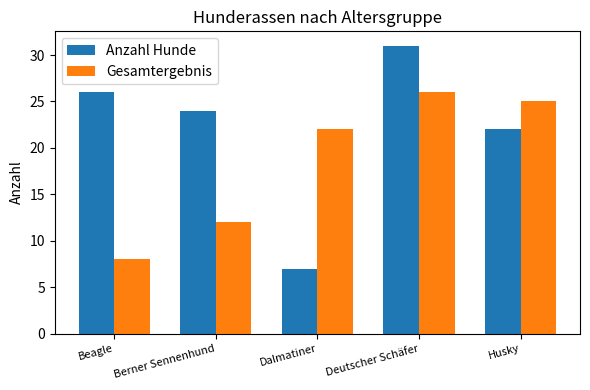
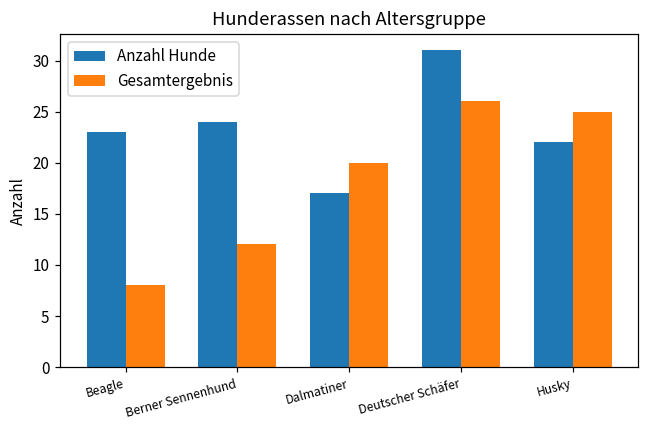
  {
    "Anzahl Hunde": {
-     "Beagle": 26,
+     "Beagle": 23,
      "Berner Sennenhund": 24,
-     "Dalmatiner": 7,
+     "Dalmatiner": 17,
      "Deutscher Schäfer": 31,
      "Husky": 22
    },
    "Gesamtergebnis": {
      "Beagle": 8,
      "Berner Sennenhund": 12,
-     "Dalmatiner": 22,
+     "Dalmatiner": 20,
      "Deutscher Schäfer": 26,
      "Husky": 25
    }
  }
